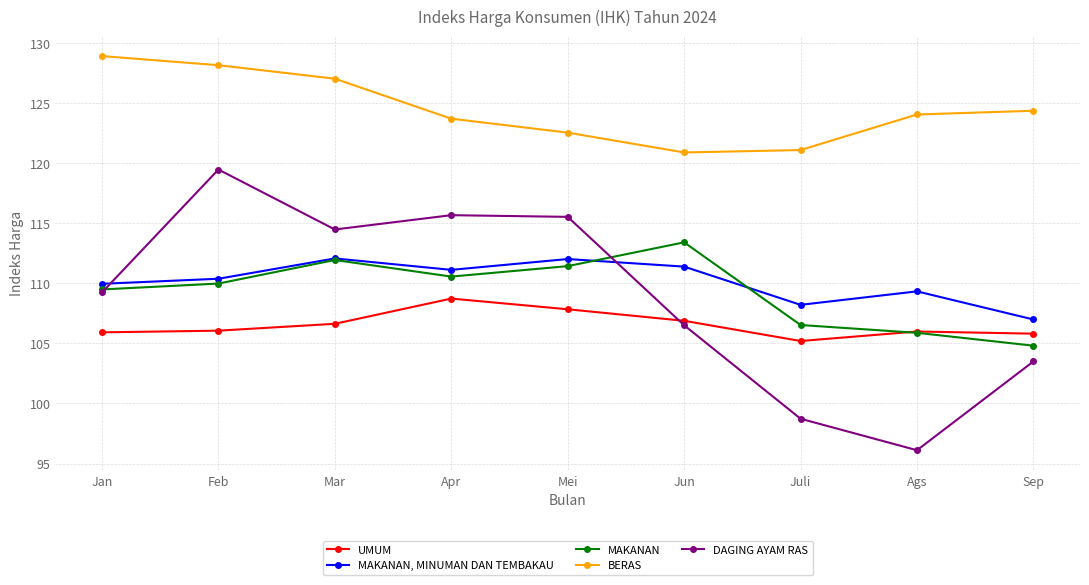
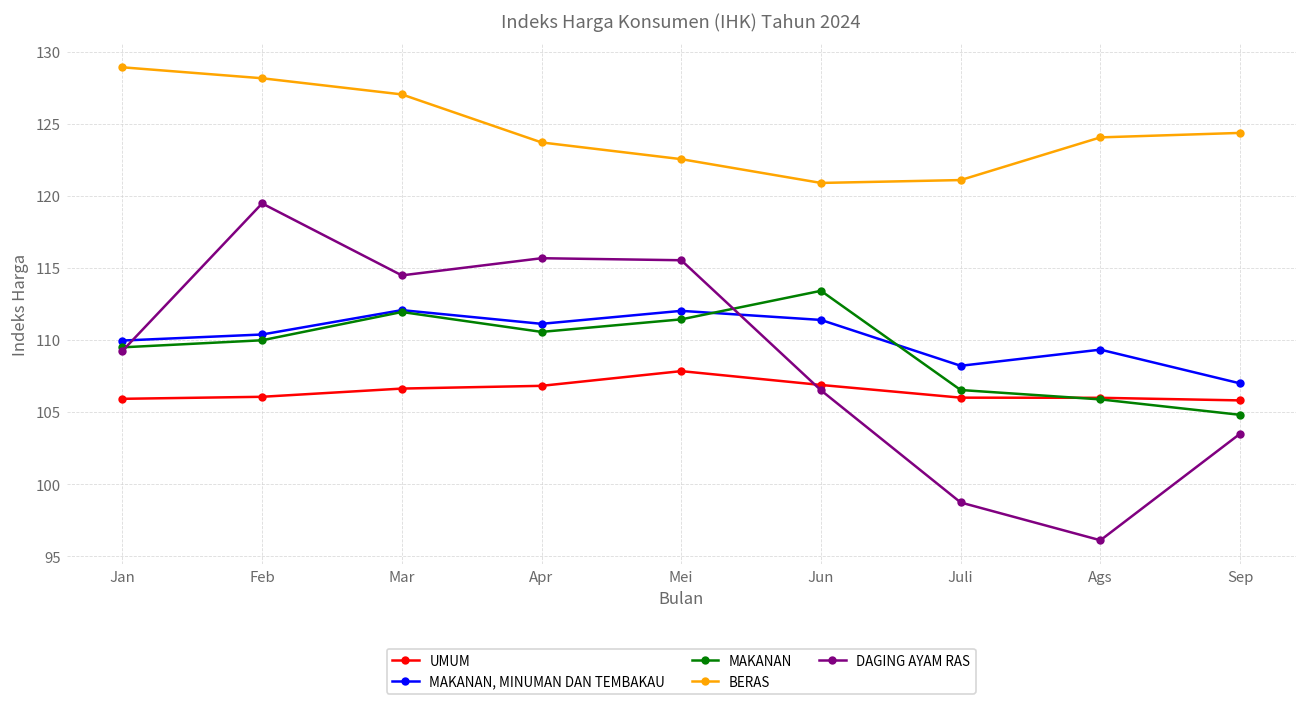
  {
    "UMUM": {
      "Jan": 105.9,
      "Feb": 106.1,
      "Mar": 106.6,
-     "Apr": 108.7,
+     "Apr": 106.8,
      "Mei": 107.8,
      "Jun": 106.9,
-     "Juli": 105.2,
+     "Juli": 106.0,
      "Sep": 105.8
    },
    "MAKANAN, MINUMAN DAN TEMBAKAU": {
      "Jan": 110.0,
      "Feb": 110.4,
      "Apr": 111.1,
      "Mei": 112.0,
      "Jun": 111.4,
      "Juli": 108.2,
      "Ags": 109.3,
      "Sep": 107.0
    },
    "MAKANAN": {
      "Jan": 109.5,
      "Feb": 110.0,
      "Apr": 110.6,
      "Mei": 111.4,
      "Jun": 113.4,
      "Juli": 106.5,
      "Sep": 104.8
    },
    "BERAS": {
      "Jan": 128.9,
      "Feb": 128.2,
      "Mar": 127.0,
      "Apr": 123.7,
      "Mei": 122.5,
      "Jun": 120.9,
      "Juli": 121.1,
      "Ags": 124.1,
      "Sep": 124.4
    },
    "DAGING AYAM RAS": {
      "Jan": 109.2,
      "Feb": 119.5,
      "Mar": 114.5,
      "Apr": 115.7,
      "Mei": 115.5,
      "Jun": 106.5,
      "Juli": 98.7,
      "Ags": 96.1,
      "Sep": 103.5
    }
  }
